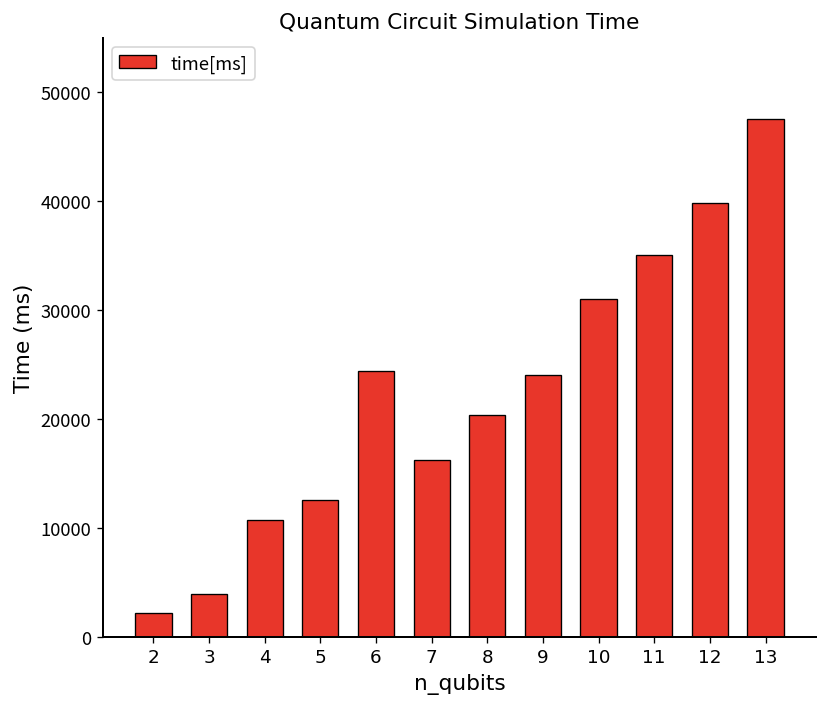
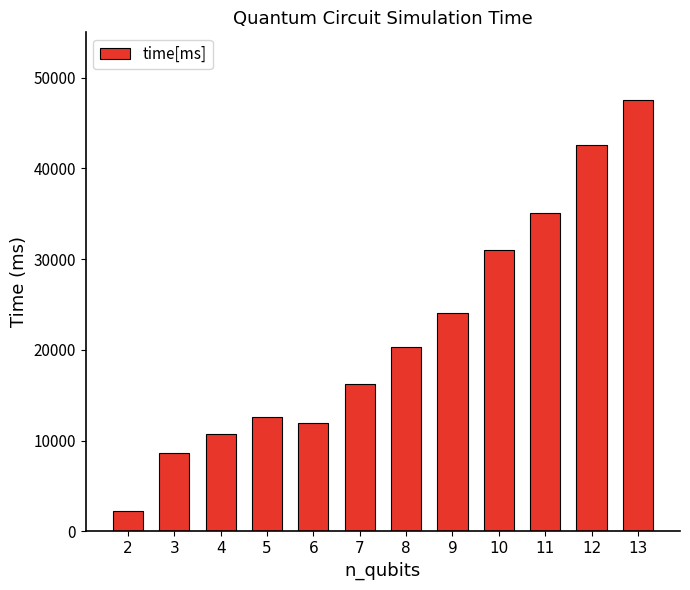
  {
    "2": 2000,
-   "3": 4000,
+   "3": 9000,
    "4": 11000,
    "5": 13000,
-   "6": 24000,
+   "6": 12000,
    "7": 16000,
    "8": 20000,
    "9": 24000,
    "10": 31000,
    "11": 35000,
-   "12": 40000,
+   "12": 43000,
    "13": 48000
  }
